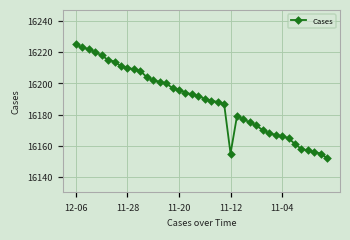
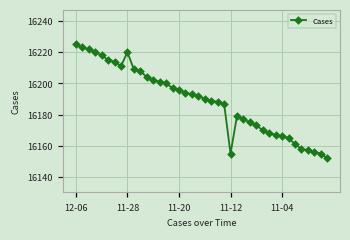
  {
    "12-06": 16225,
-   "11-28": 16210,
+   "11-28": 16220,
    "11-20": 16196,
    "11-12": 16155,
    "11-04": 16166
  }
